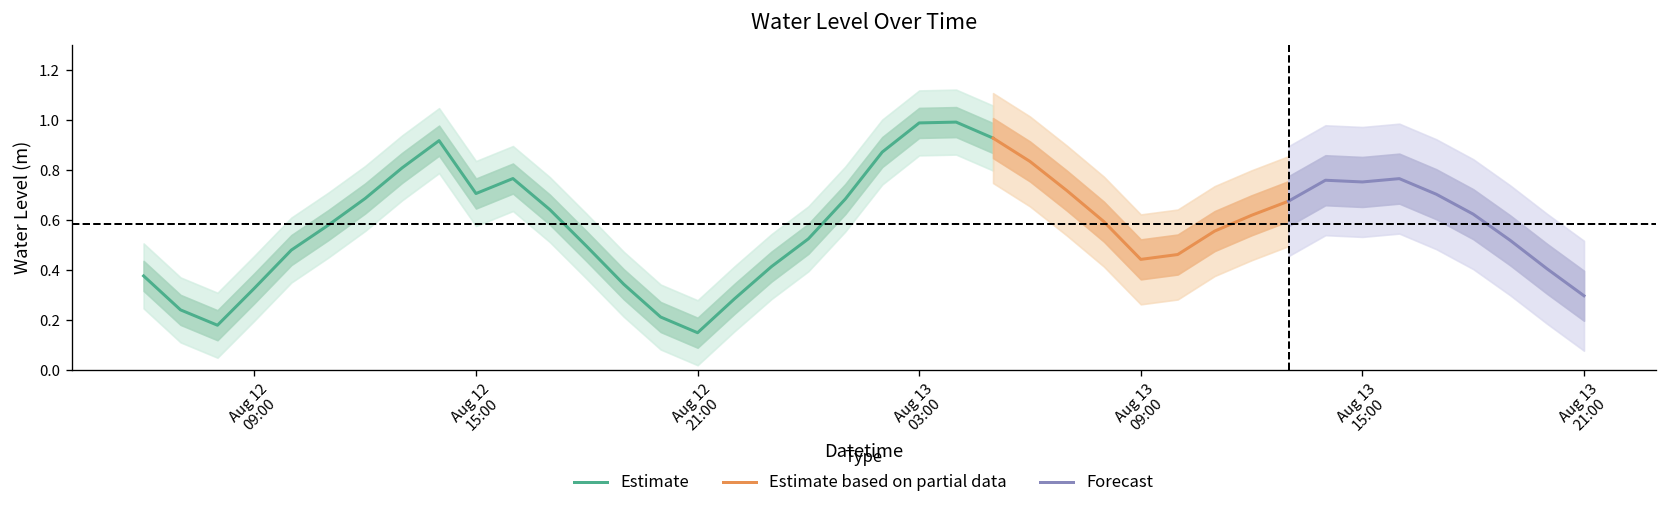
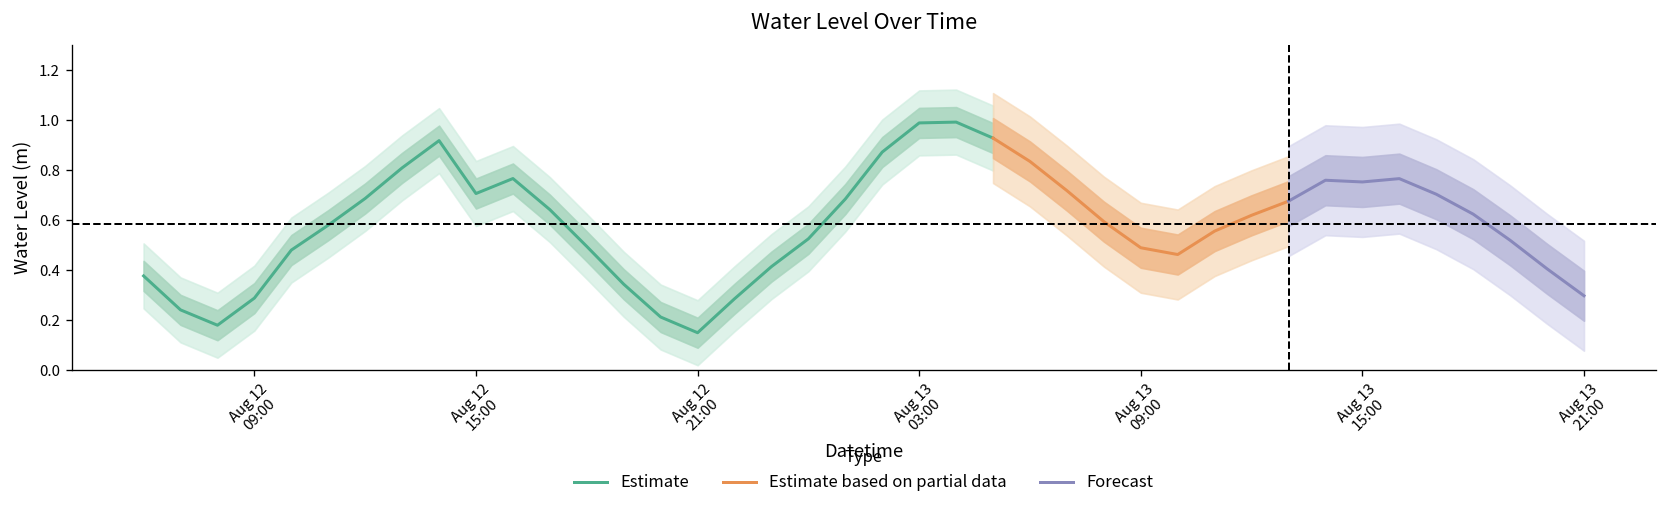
  {
    "Estimate": {
-     "Aug 12 09:00": 0.33,
+     "Aug 12 09:00": 0.29,
      "Aug 12 15:00": 0.71,
      "Aug 12 21:00": 0.15,
      "Aug 13 03:00": 0.99
    },
    "Estimate based on partial data": {
-     "Aug 13 09:00": 0.44
+     "Aug 13 09:00": 0.49
    },
    "Forecast": {
      "Aug 13 15:00": 0.75,
      "Aug 13 21:00": 0.30
    }
  }
